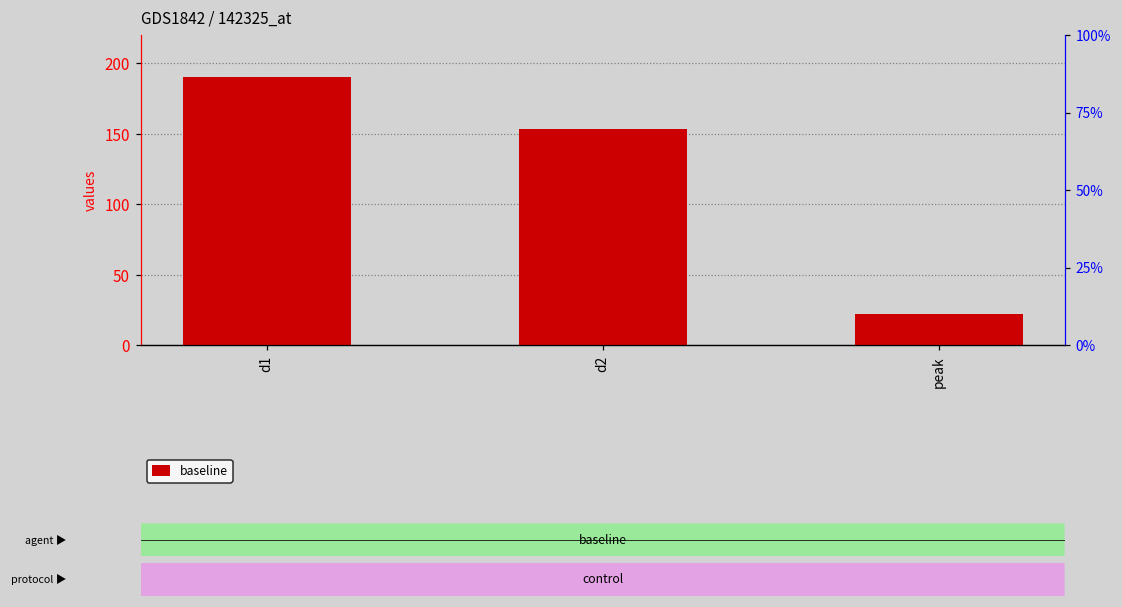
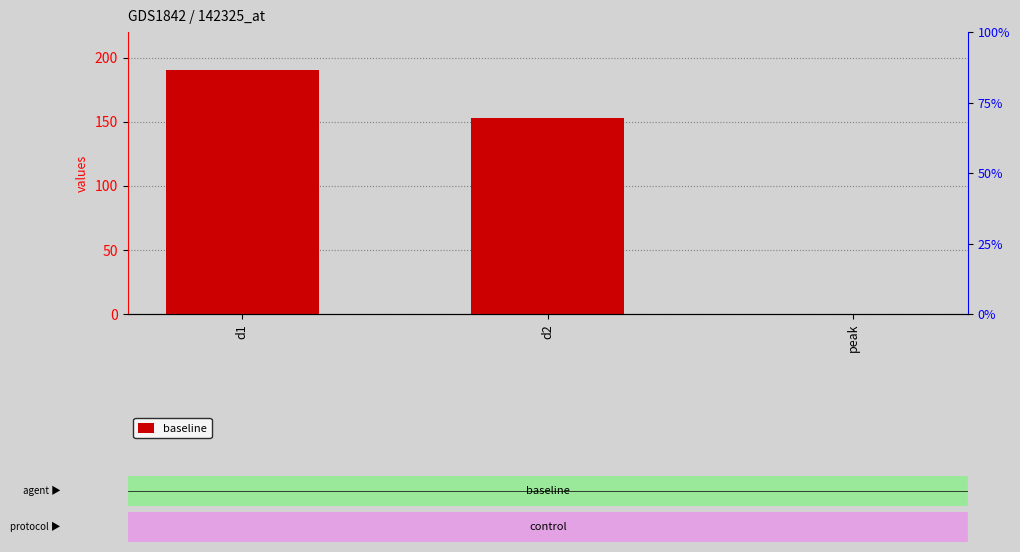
  {
    "GDS1842 / 142325_at": {
      "d1": 190,
      "d2": 153,
-     "peak": 22
+     "peak": 0
    }
  }
